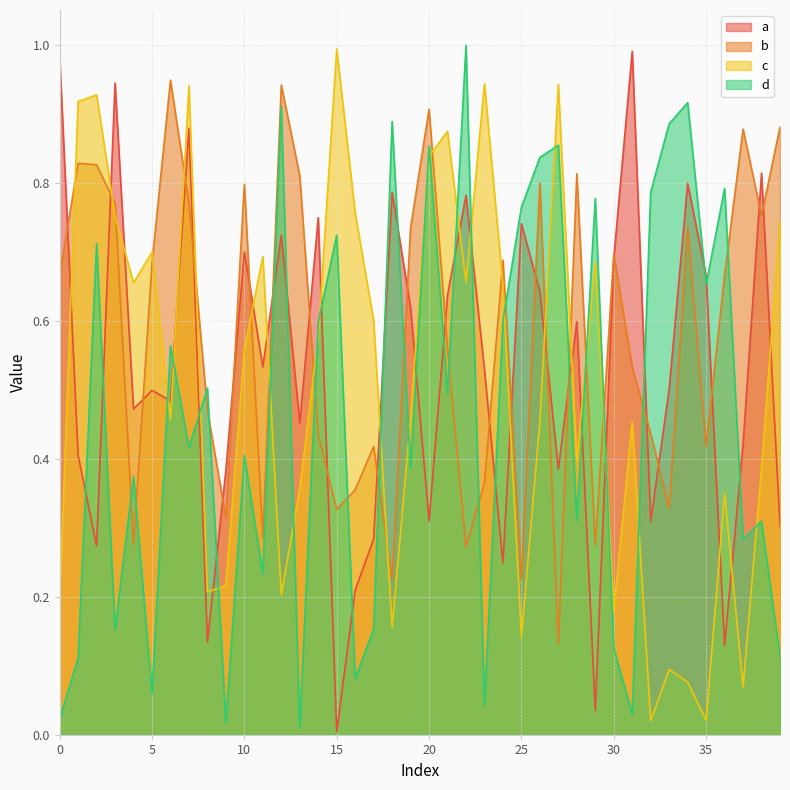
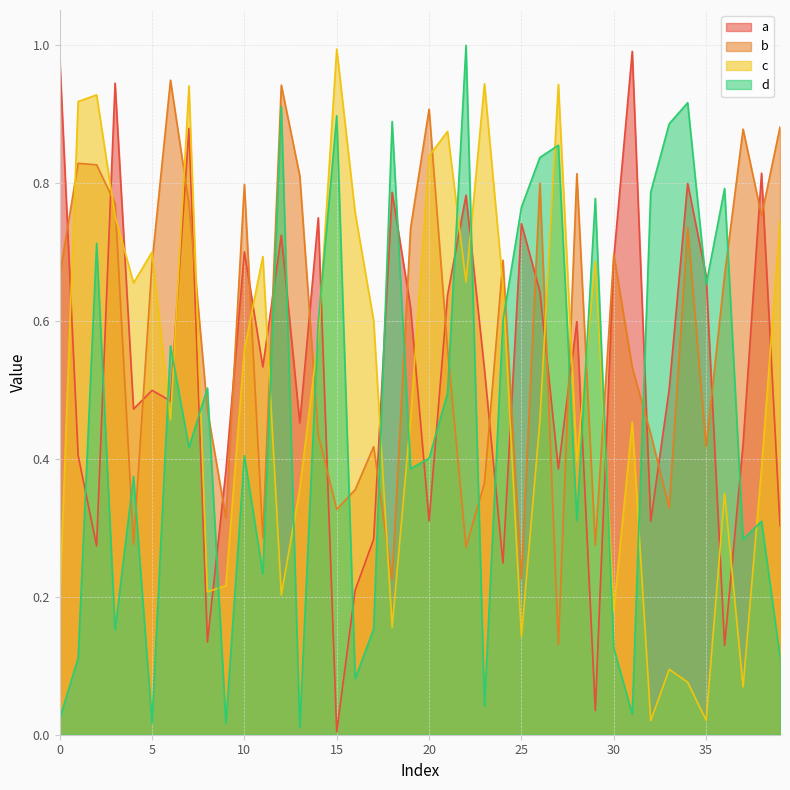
  {
    "d": {
      "0": 0.02,
-     "5": 0.06,
+     "5": 0.02,
      "10": 0.40,
-     "15": 0.72,
-     "20": 0.85,
+     "15": 0.90,
+     "20": 0.40,
      "25": 0.76,
      "30": 0.13,
      "35": 0.65
    }
  }
